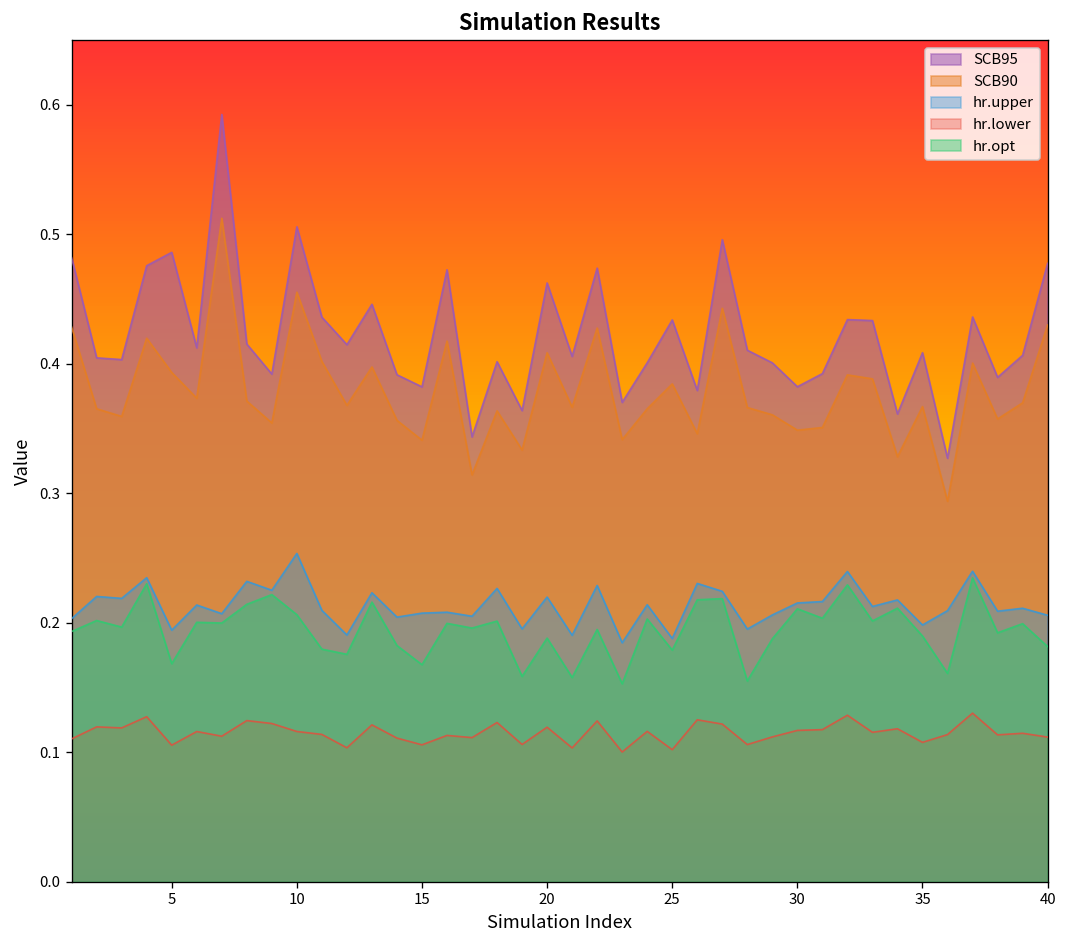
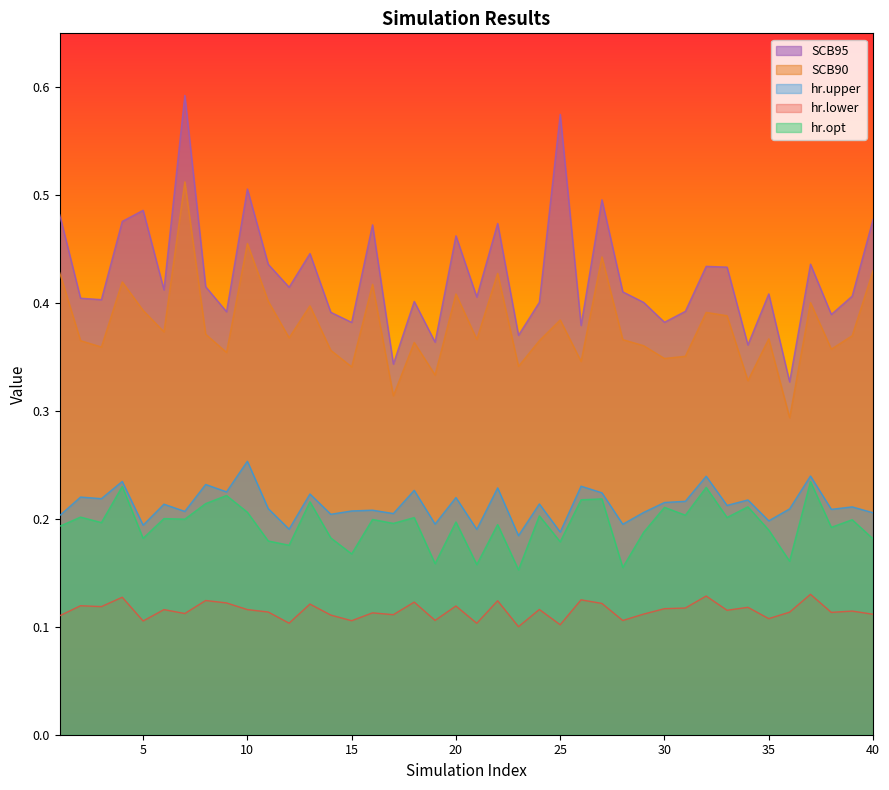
  {
    "SCB95": {
      "5": 0.486,
      "10": 0.506,
      "15": 0.382,
      "20": 0.462,
-     "25": 0.434,
+     "25": 0.575,
      "30": 0.382,
      "35": 0.409,
      "40": 0.477
    },
    "hr.upper": {
      "5": 0.194,
      "10": 0.253,
      "15": 0.207,
      "20": 0.220,
      "25": 0.188,
      "30": 0.215,
      "35": 0.198,
      "40": 0.206
    },
    "hr.opt": {
-     "5": 0.168,
+     "5": 0.182,
      "10": 0.206,
      "15": 0.168,
-     "20": 0.188,
+     "20": 0.197,
      "25": 0.179,
      "30": 0.211,
      "35": 0.190,
      "40": 0.182
    }
  }
